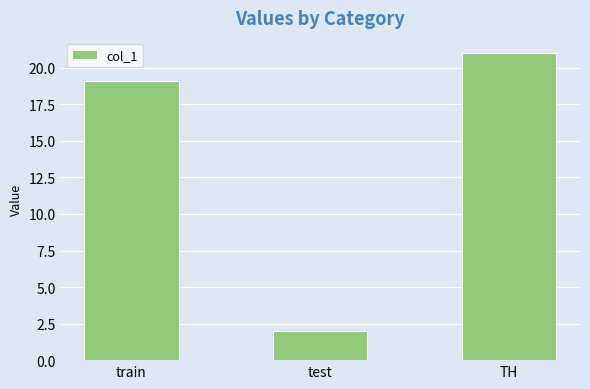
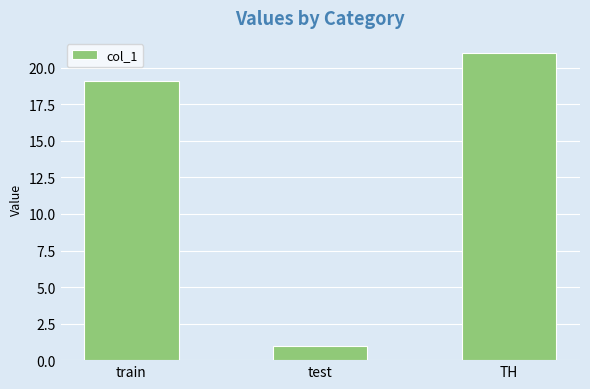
  {
    "train": 19,
-   "test": 2,
+   "test": 1,
    "TH": 21
  }
